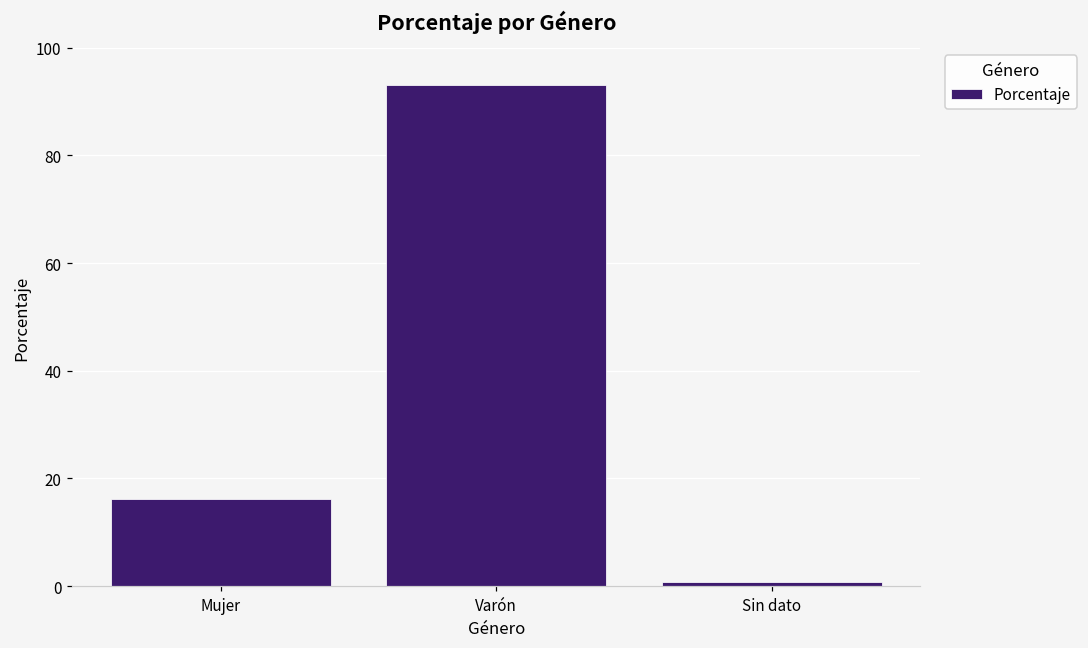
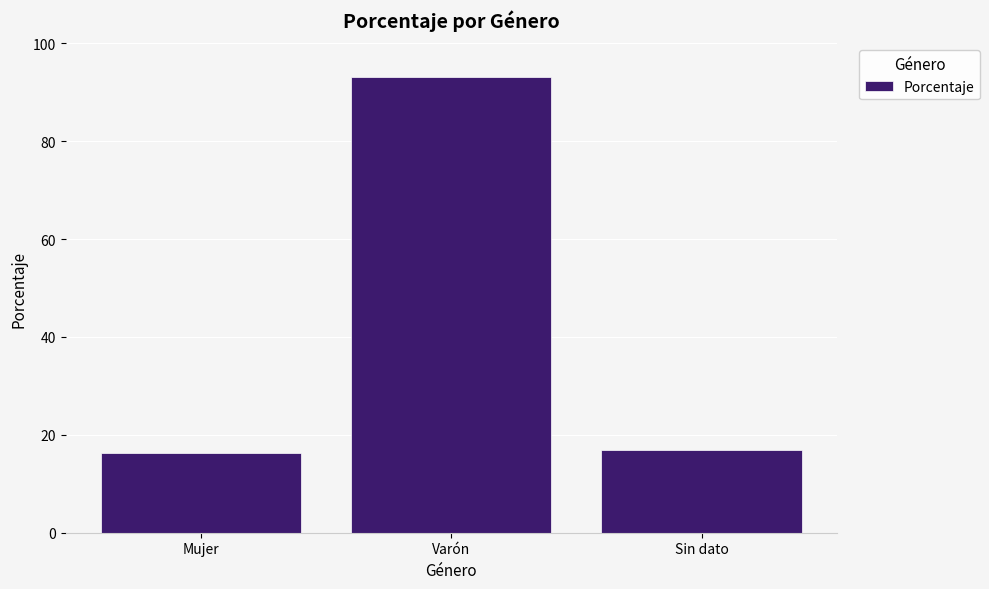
  {
    "Mujer": 16,
    "Varón": 93,
-   "Sin dato": 1
+   "Sin dato": 17
  }
